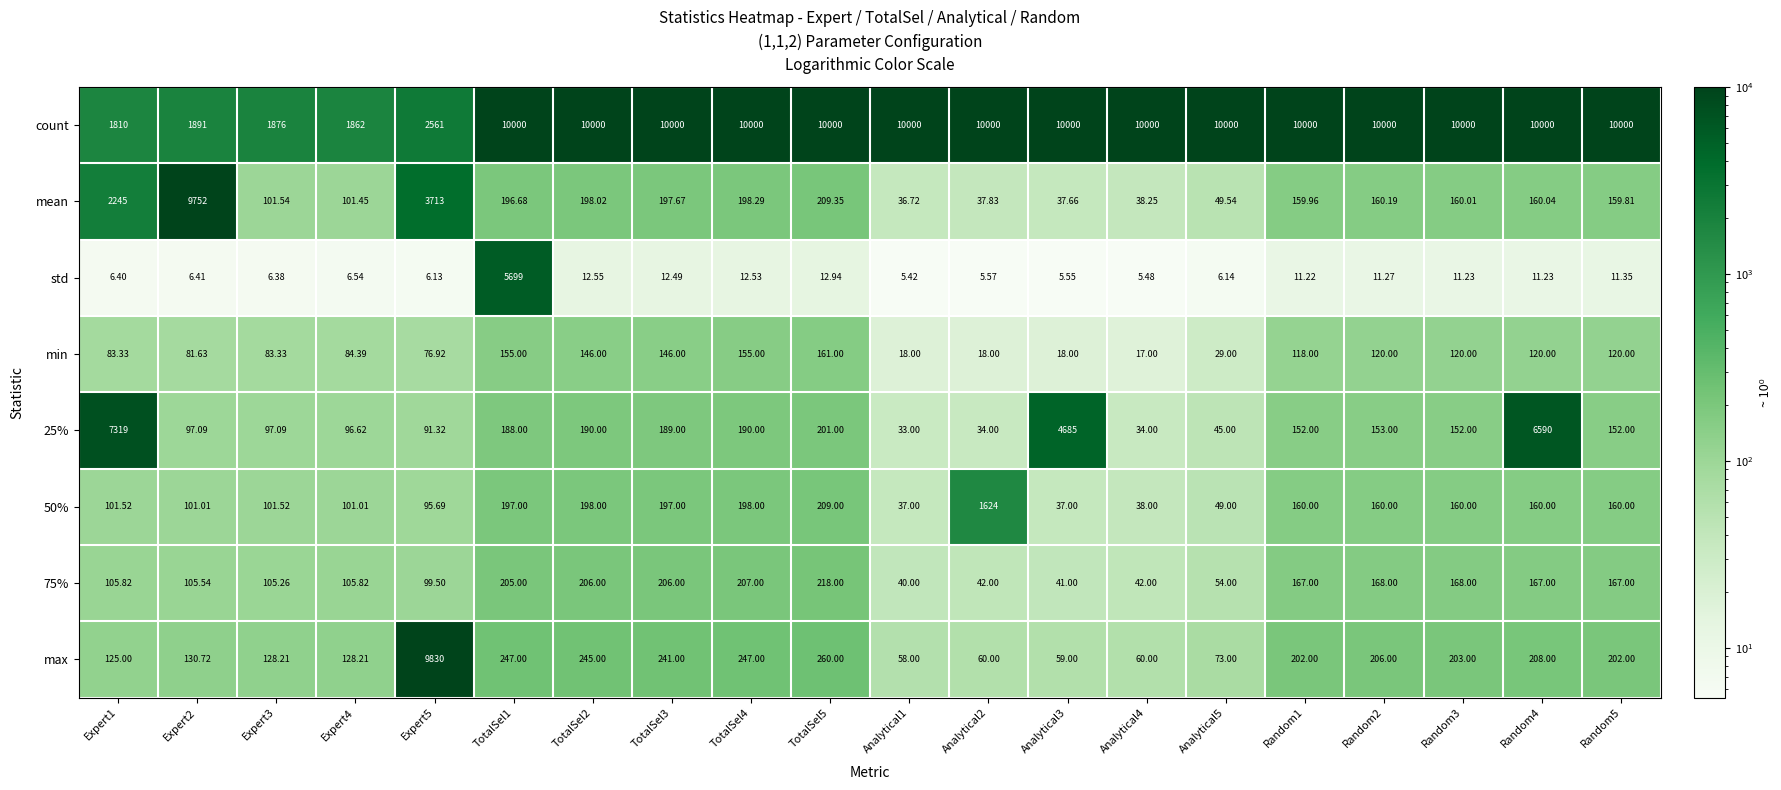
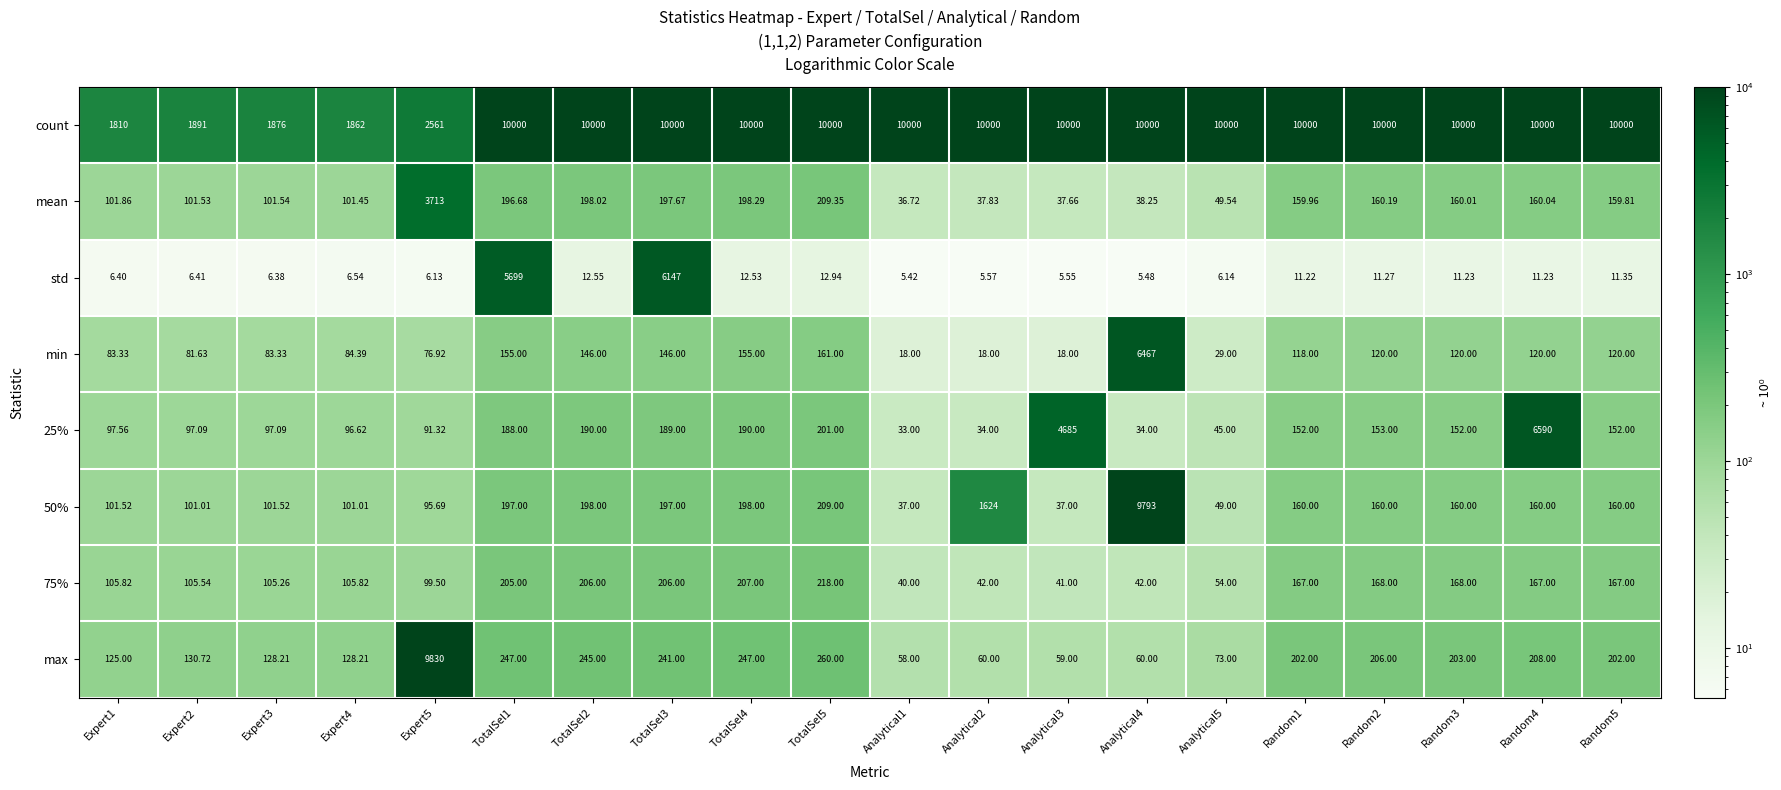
  {
    "count": {
      "Expert1": 1810,
      "Expert2": 1891,
      "Expert3": 1876,
      "Expert4": 1862,
      "Expert5": 2561,
      "TotalSel1": 10000,
      "TotalSel2": 10000,
      "TotalSel3": 10000,
      "TotalSel4": 10000,
      "TotalSel5": 10000,
      "Analytical1": 10000,
      "Analytical2": 10000,
      "Analytical3": 10000,
      "Analytical4": 10000,
      "Analytical5": 10000,
      "Random1": 10000,
      "Random2": 10000,
      "Random3": 10000,
      "Random4": 10000,
      "Random5": 10000
    },
    "mean": {
-     "Expert1": 2245,
-     "Expert2": 9752,
+     "Expert1": 101.86,
+     "Expert2": 101.53,
      "Expert3": 101.54,
      "Expert4": 101.45,
      "Expert5": 3713,
      "TotalSel1": 196.68,
      "TotalSel2": 198.02,
      "TotalSel3": 197.67,
      "TotalSel4": 198.29,
      "TotalSel5": 209.35,
      "Analytical1": 36.72,
      "Analytical2": 37.83,
      "Analytical3": 37.66,
      "Analytical4": 38.25,
      "Analytical5": 49.54,
      "Random1": 159.96,
      "Random2": 160.19,
      "Random3": 160.01,
      "Random4": 160.04,
      "Random5": 159.81
    },
    "std": {
      "Expert1": 6.40,
      "Expert2": 6.41,
      "Expert3": 6.38,
      "Expert4": 6.54,
      "Expert5": 6.13,
      "TotalSel1": 5699,
      "TotalSel2": 12.55,
-     "TotalSel3": 12.49,
+     "TotalSel3": 6147,
      "TotalSel4": 12.53,
      "TotalSel5": 12.94,
      "Analytical1": 5.42,
      "Analytical2": 5.57,
      "Analytical3": 5.55,
      "Analytical4": 5.48,
      "Analytical5": 6.14,
      "Random1": 11.22,
      "Random2": 11.27,
      "Random3": 11.23,
      "Random4": 11.23,
      "Random5": 11.35
    },
    "min": {
      "Expert1": 83.33,
      "Expert2": 81.63,
      "Expert3": 83.33,
      "Expert4": 84.39,
      "Expert5": 76.92,
      "TotalSel1": 155.00,
      "TotalSel2": 146.00,
      "TotalSel3": 146.00,
      "TotalSel4": 155.00,
      "TotalSel5": 161.00,
      "Analytical1": 18.00,
      "Analytical2": 18.00,
      "Analytical3": 18.00,
-     "Analytical4": 17.00,
+     "Analytical4": 6467,
      "Analytical5": 29.00,
      "Random1": 118.00,
      "Random2": 120.00,
      "Random3": 120.00,
      "Random4": 120.00,
      "Random5": 120.00
    },
    "25%": {
-     "Expert1": 7319,
+     "Expert1": 97.56,
      "Expert2": 97.09,
      "Expert3": 97.09,
      "Expert4": 96.62,
      "Expert5": 91.32,
      "TotalSel1": 188.00,
      "TotalSel2": 190.00,
      "TotalSel3": 189.00,
      "TotalSel4": 190.00,
      "TotalSel5": 201.00,
      "Analytical1": 33.00,
      "Analytical2": 34.00,
      "Analytical3": 4685,
      "Analytical4": 34.00,
      "Analytical5": 45.00,
      "Random1": 152.00,
      "Random2": 153.00,
      "Random3": 152.00,
      "Random4": 6590,
      "Random5": 152.00
    },
    "50%": {
      "Expert1": 101.52,
      "Expert2": 101.01,
      "Expert3": 101.52,
      "Expert4": 101.01,
      "Expert5": 95.69,
      "TotalSel1": 197.00,
      "TotalSel2": 198.00,
      "TotalSel3": 197.00,
      "TotalSel4": 198.00,
      "TotalSel5": 209.00,
      "Analytical1": 37.00,
      "Analytical2": 1624,
      "Analytical3": 37.00,
-     "Analytical4": 38.00,
+     "Analytical4": 9793,
      "Analytical5": 49.00,
      "Random1": 160.00,
      "Random2": 160.00,
      "Random3": 160.00,
      "Random4": 160.00,
      "Random5": 160.00
    },
    "75%": {
      "Expert1": 105.82,
      "Expert2": 105.54,
      "Expert3": 105.26,
      "Expert4": 105.82,
      "Expert5": 99.50,
      "TotalSel1": 205.00,
      "TotalSel2": 206.00,
      "TotalSel3": 206.00,
      "TotalSel4": 207.00,
      "TotalSel5": 218.00,
      "Analytical1": 40.00,
      "Analytical2": 42.00,
      "Analytical3": 41.00,
      "Analytical4": 42.00,
      "Analytical5": 54.00,
      "Random1": 167.00,
      "Random2": 168.00,
      "Random3": 168.00,
      "Random4": 167.00,
      "Random5": 167.00
    },
    "max": {
      "Expert1": 125.00,
      "Expert2": 130.72,
      "Expert3": 128.21,
      "Expert4": 128.21,
      "Expert5": 9830,
      "TotalSel1": 247.00,
      "TotalSel2": 245.00,
      "TotalSel3": 241.00,
      "TotalSel4": 247.00,
      "TotalSel5": 260.00,
      "Analytical1": 58.00,
      "Analytical2": 60.00,
      "Analytical3": 59.00,
      "Analytical4": 60.00,
      "Analytical5": 73.00,
      "Random1": 202.00,
      "Random2": 206.00,
      "Random3": 203.00,
      "Random4": 208.00,
      "Random5": 202.00
    }
  }
